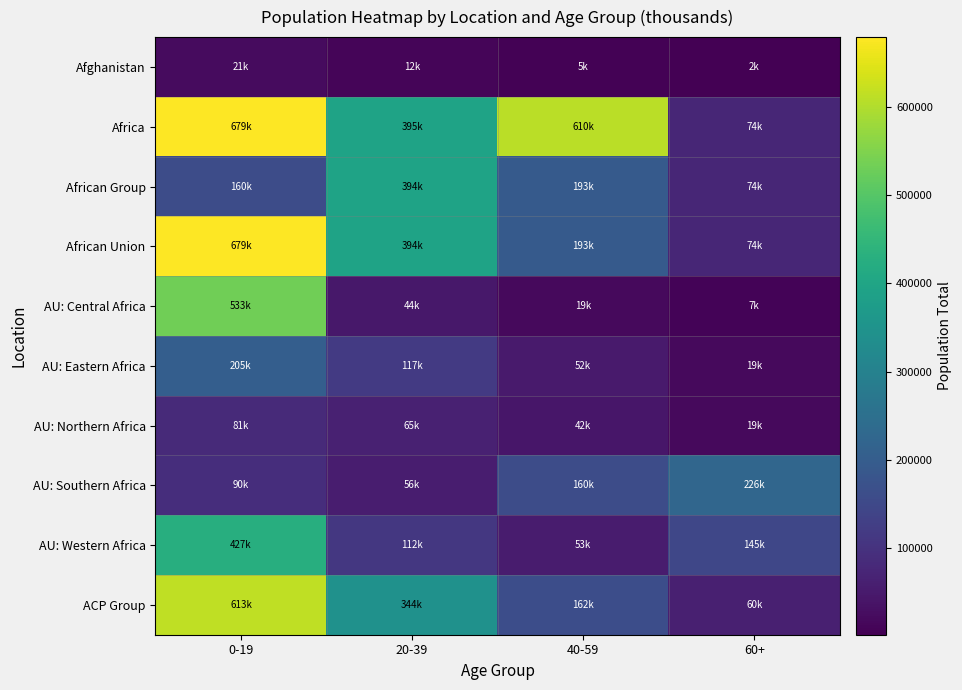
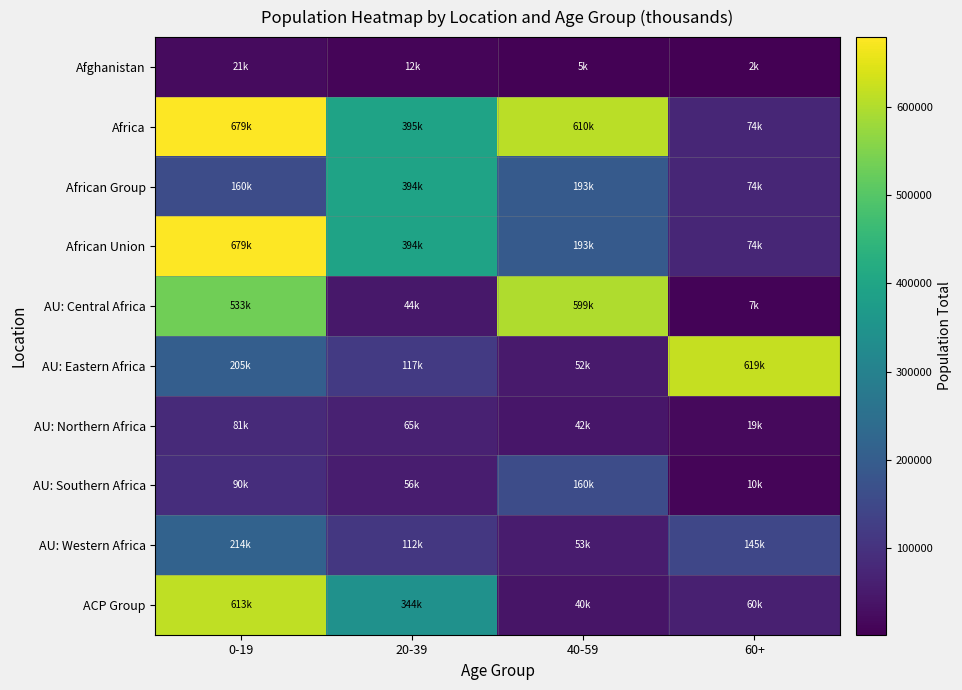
  {
    "Afghanistan": {
      "0-19": "21k",
      "20-39": "12k",
      "40-59": "5k",
      "60+": "2k"
    },
    "Africa": {
      "0-19": "679k",
      "20-39": "395k",
      "40-59": "610k",
      "60+": "74k"
    },
    "African Group": {
      "0-19": "160k",
      "20-39": "394k",
      "40-59": "193k",
      "60+": "74k"
    },
    "African Union": {
      "0-19": "679k",
      "20-39": "394k",
      "40-59": "193k",
      "60+": "74k"
    },
    "AU: Central Africa": {
      "0-19": "533k",
      "20-39": "44k",
-     "40-59": "19k",
+     "40-59": "599k",
      "60+": "7k"
    },
    "AU: Eastern Africa": {
      "0-19": "205k",
      "20-39": "117k",
      "40-59": "52k",
-     "60+": "19k"
+     "60+": "619k"
    },
    "AU: Northern Africa": {
      "0-19": "81k",
      "20-39": "65k",
      "40-59": "42k",
      "60+": "19k"
    },
    "AU: Southern Africa": {
      "0-19": "90k",
      "20-39": "56k",
      "40-59": "160k",
-     "60+": "226k"
+     "60+": "10k"
    },
    "AU: Western Africa": {
-     "0-19": "427k",
+     "0-19": "214k",
      "20-39": "112k",
      "40-59": "53k",
      "60+": "145k"
    },
    "ACP Group": {
      "0-19": "613k",
      "20-39": "344k",
-     "40-59": "162k",
+     "40-59": "40k",
      "60+": "60k"
    }
  }
